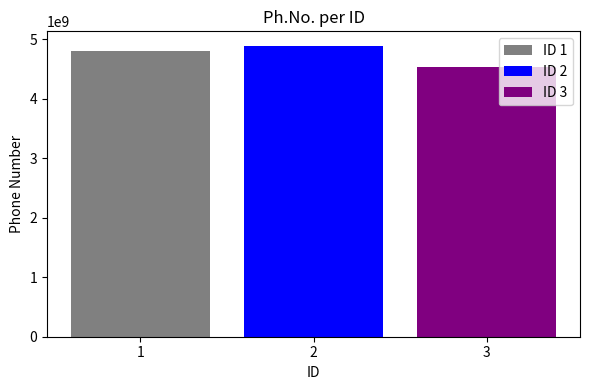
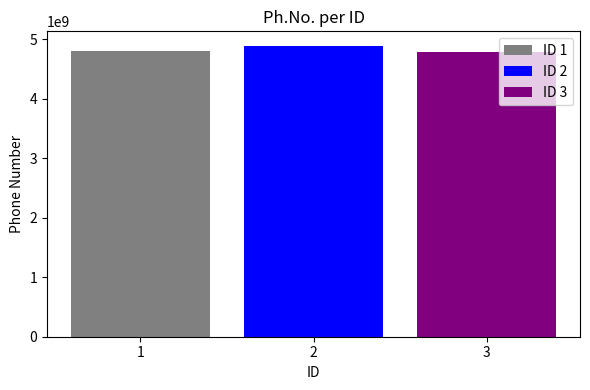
  {
    "1": 4800000000,
    "2": 4900000000,
-   "3": 4500000000
+   "3": 4800000000
  }
